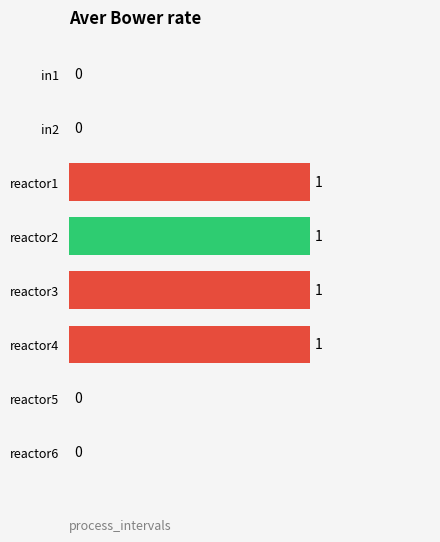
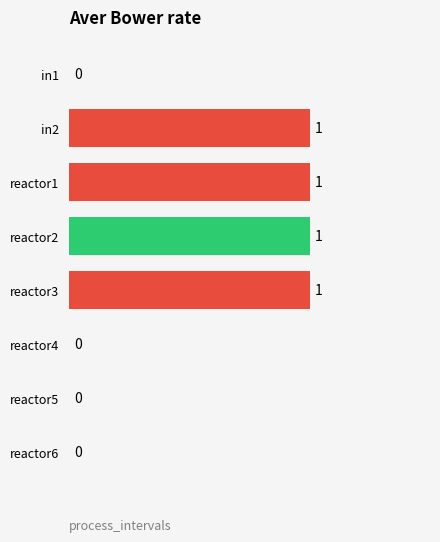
  {
    "in1": 0,
-   "in2": 0,
+   "in2": 1,
    "reactor1": 1,
    "reactor2": 1,
    "reactor3": 1,
-   "reactor4": 1,
+   "reactor4": 0,
    "reactor5": 0,
    "reactor6": 0
  }
